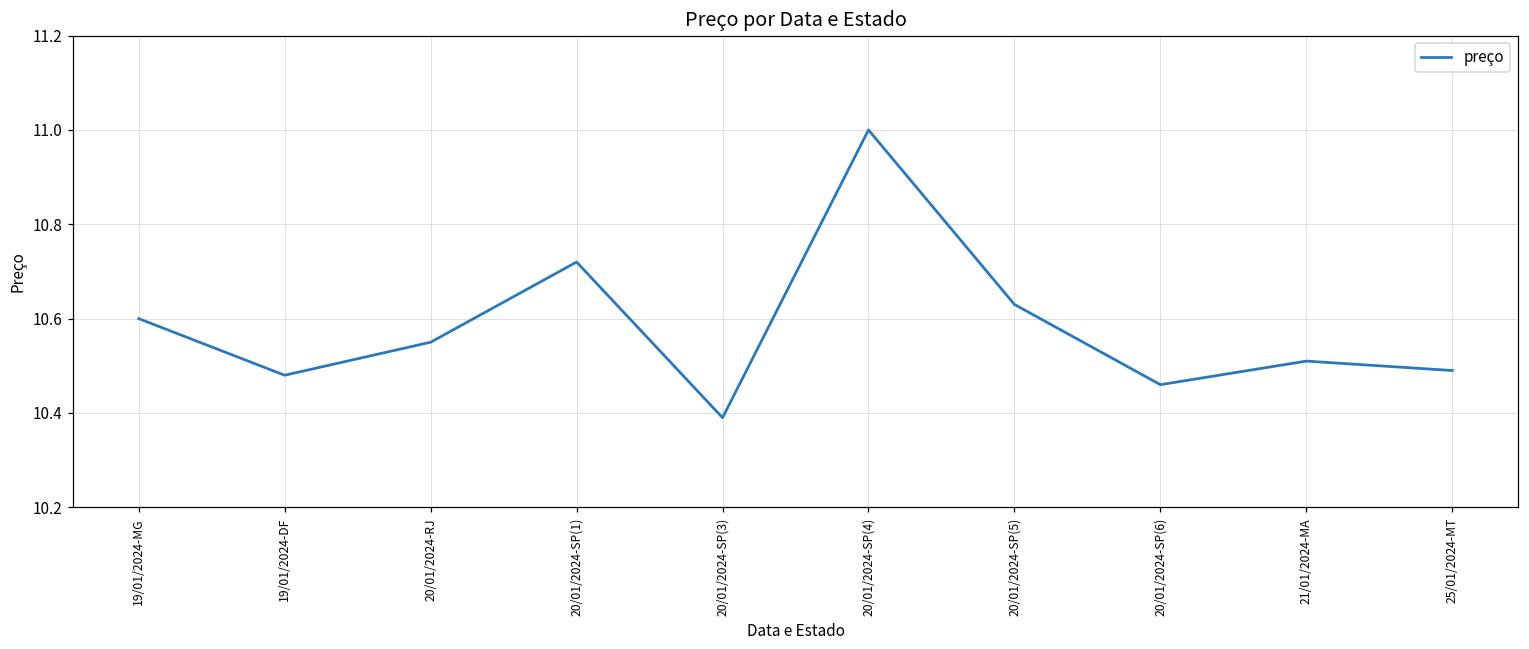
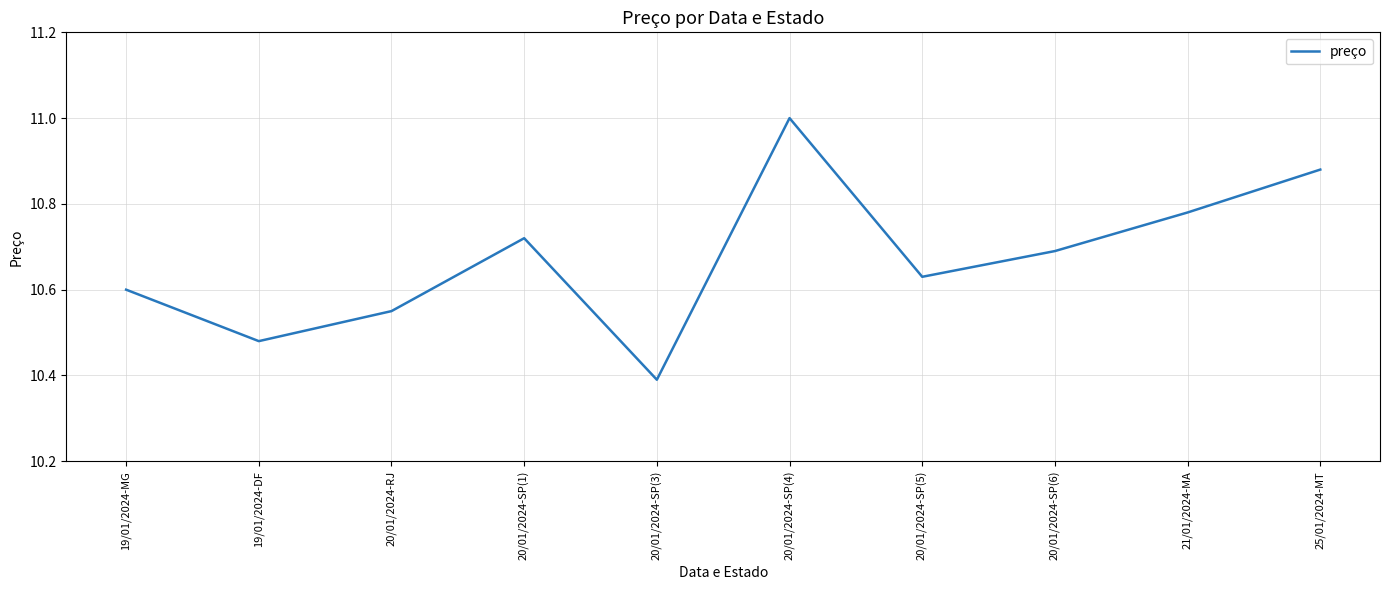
  {
    "19/01/2024-MG": 10.60,
    "19/01/2024-DF": 10.48,
    "20/01/2024-RJ": 10.55,
    "20/01/2024-SP(1)": 10.72,
    "20/01/2024-SP(3)": 10.39,
    "20/01/2024-SP(4)": 11.00,
    "20/01/2024-SP(5)": 10.63,
-   "20/01/2024-SP(6)": 10.46,
-   "21/01/2024-MA": 10.51,
-   "25/01/2024-MT": 10.49
+   "20/01/2024-SP(6)": 10.69,
+   "21/01/2024-MA": 10.78,
+   "25/01/2024-MT": 10.88
  }
